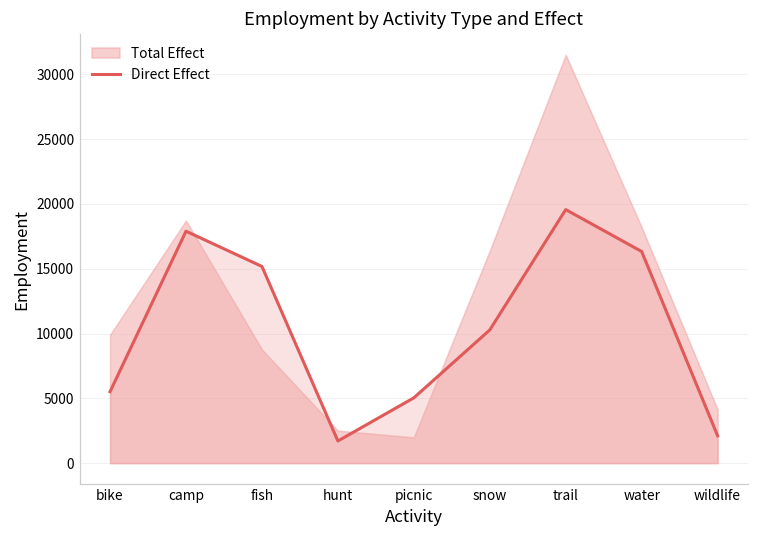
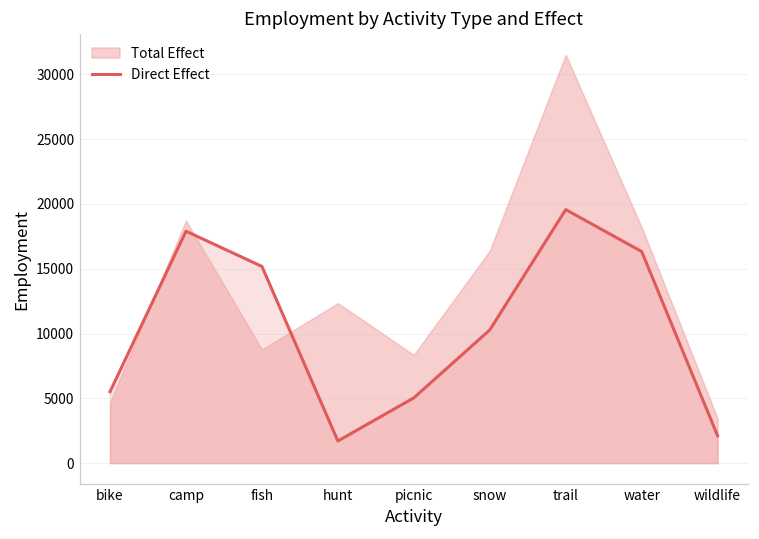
  {
    "Total Effect": {
-     "bike": 9900,
+     "bike": 4700,
      "camp": 18700,
      "fish": 8800,
-     "hunt": 2500,
-     "picnic": 2000,
+     "hunt": 12300,
+     "picnic": 8300,
      "snow": 16400,
      "trail": 31500,
      "water": 18200,
-     "wildlife": 4100
+     "wildlife": 3400
    },
    "Direct Effect": {
      "bike": 5500,
      "camp": 17900,
      "fish": 15200,
      "hunt": 1700,
      "picnic": 5000,
      "snow": 10300,
      "trail": 19600,
      "water": 16300,
      "wildlife": 2100
    }
  }
